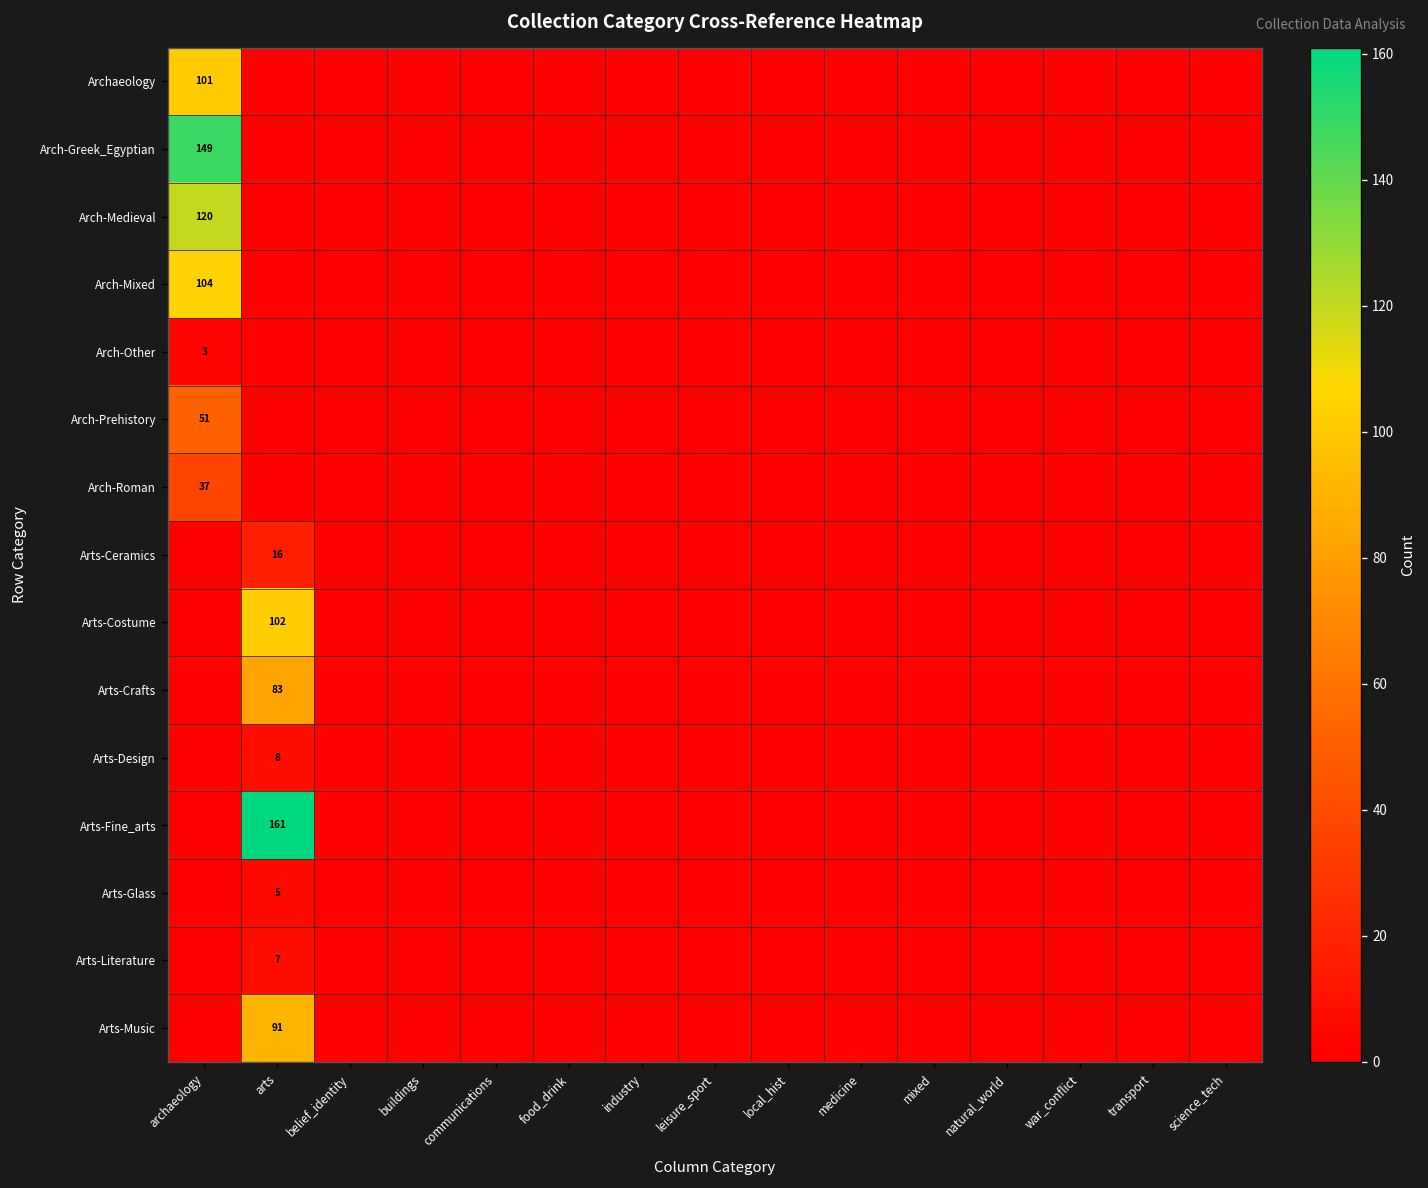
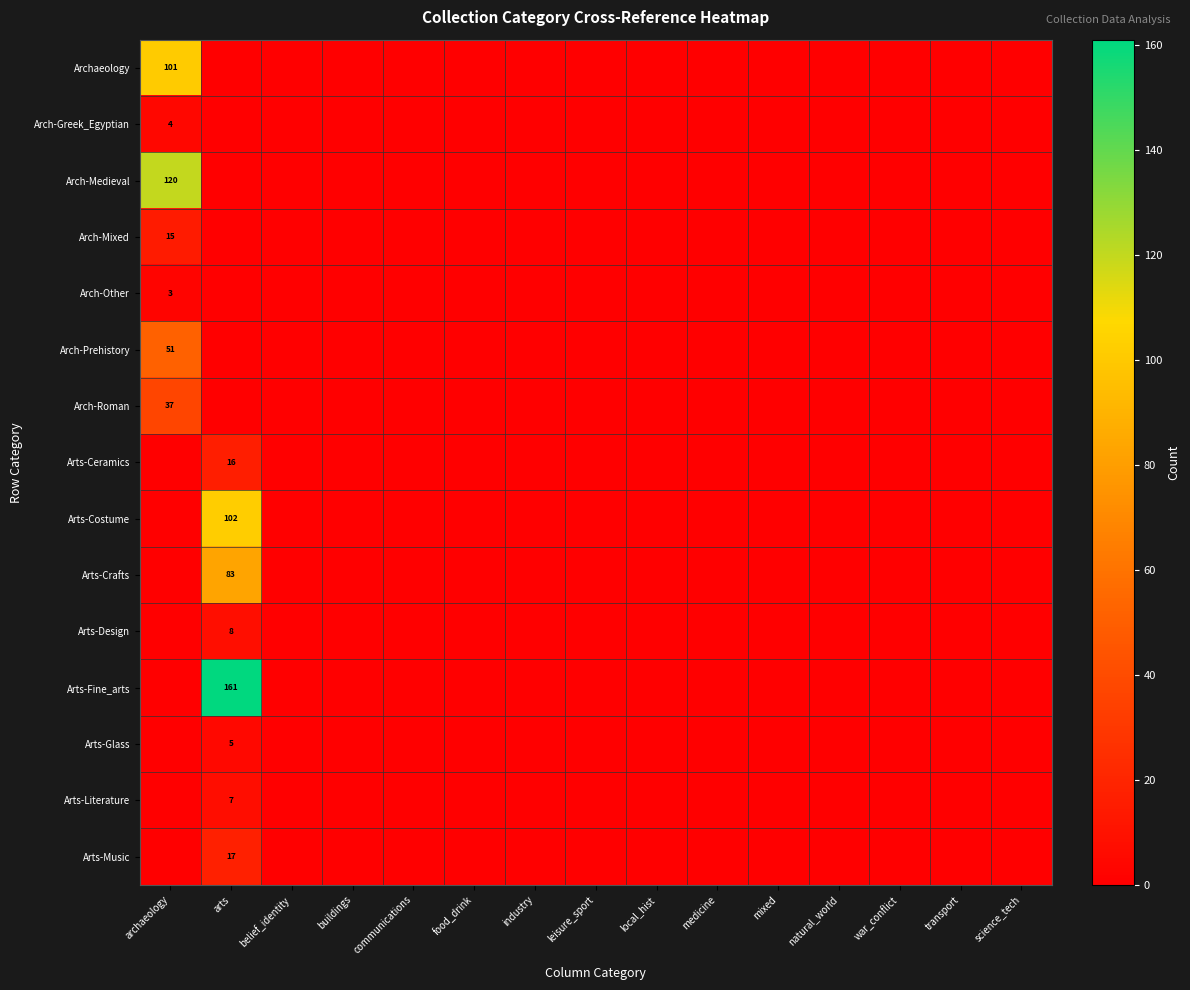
  {
    "Archaeology": {
      "archaeology": 101
    },
    "Arch-Greek_Egyptian": {
-     "archaeology": 149
+     "archaeology": 4
    },
    "Arch-Medieval": {
      "archaeology": 120
    },
    "Arch-Mixed": {
-     "archaeology": 104
+     "archaeology": 15
    },
    "Arch-Other": {
      "archaeology": 3
    },
    "Arch-Prehistory": {
      "archaeology": 51
    },
    "Arch-Roman": {
      "archaeology": 37
    },
    "Arts-Ceramics": {
      "arts": 16
    },
    "Arts-Costume": {
      "arts": 102
    },
    "Arts-Crafts": {
      "arts": 83
    },
    "Arts-Design": {
      "arts": 8
    },
    "Arts-Fine_arts": {
      "arts": 161
    },
    "Arts-Glass": {
      "arts": 5
    },
    "Arts-Literature": {
      "arts": 7
    },
    "Arts-Music": {
-     "arts": 91
+     "arts": 17
    }
  }
